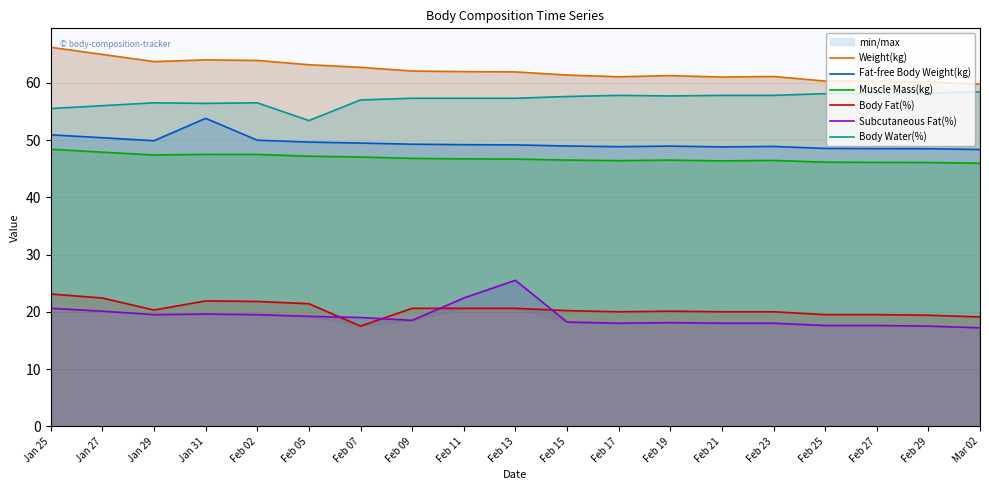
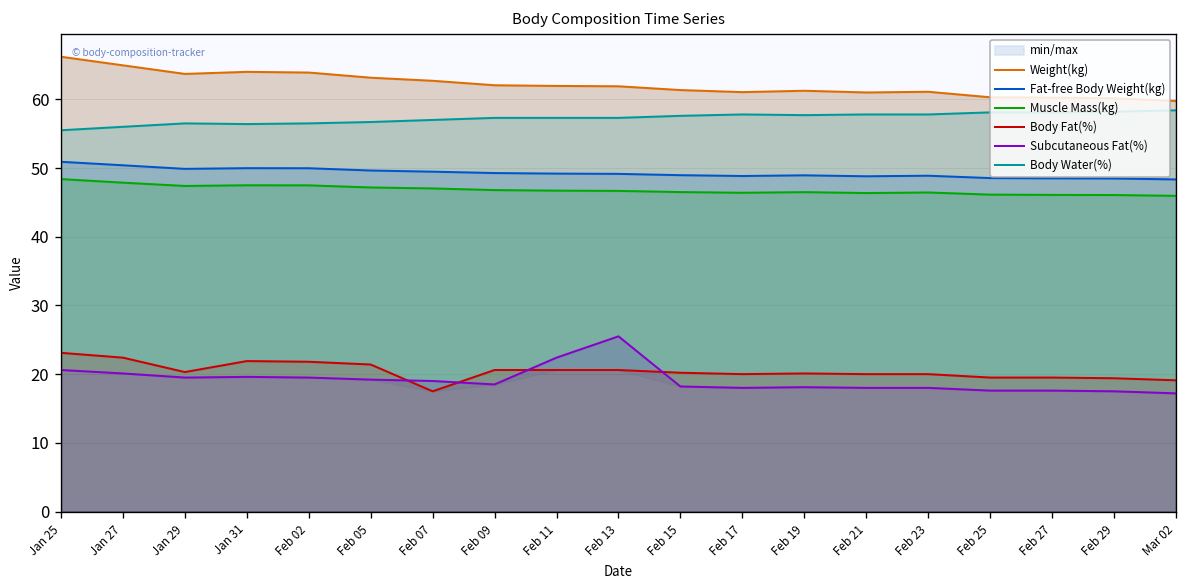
  {
    "min/max": {
      "Jan 25": 66,
      "Jan 27": 65,
      "Jan 29": 64,
      "Jan 31": 64,
      "Feb 02": 64,
      "Feb 05": 63,
      "Feb 07": 63,
      "Feb 09": 62,
      "Feb 11": 62,
      "Feb 13": 62,
      "Feb 15": 61,
      "Feb 17": 61,
      "Feb 19": 61,
      "Feb 21": 61,
      "Feb 23": 61,
      "Feb 25": 60,
      "Mar 02": 60
    },
    "Fat-free Body Weight(kg)": {
      "Jan 25": 51,
      "Jan 27": 50,
      "Jan 29": 50,
-     "Jan 31": 54,
+     "Jan 31": 50,
      "Feb 02": 50,
      "Feb 05": 50,
      "Feb 07": 49,
      "Feb 09": 49,
      "Feb 11": 49,
      "Feb 13": 49,
      "Feb 15": 49,
      "Feb 17": 49,
      "Feb 19": 49,
      "Feb 21": 49,
      "Feb 23": 49,
      "Feb 25": 49,
      "Feb 27": 49,
      "Feb 29": 48,
      "Mar 02": 48
    },
    "Muscle Mass(kg)": {
      "Jan 25": 48,
      "Jan 27": 48,
      "Jan 29": 47,
      "Jan 31": 47,
      "Feb 02": 47,
      "Feb 05": 47,
      "Feb 07": 47,
      "Feb 09": 47,
      "Feb 11": 47,
      "Feb 13": 47,
      "Feb 15": 47,
      "Feb 17": 46,
      "Feb 19": 46,
      "Feb 21": 46,
      "Feb 23": 46,
      "Feb 25": 46,
      "Feb 27": 46,
      "Feb 29": 46,
      "Mar 02": 46
    },
    "Body Fat(%)": {
      "Jan 25": 23,
      "Jan 27": 22,
      "Jan 29": 20,
      "Jan 31": 22,
      "Feb 02": 22,
      "Feb 05": 21,
      "Feb 07": 18,
      "Feb 09": 21,
      "Feb 11": 21,
      "Feb 13": 21,
      "Feb 15": 20,
      "Feb 17": 20,
      "Feb 19": 20,
      "Feb 21": 20,
      "Feb 23": 20,
      "Feb 25": 20,
      "Feb 27": 20,
      "Feb 29": 19,
      "Mar 02": 19
    },
    "Subcutaneous Fat(%)": {
      "Jan 25": 21,
      "Jan 27": 20,
      "Jan 29": 20,
      "Jan 31": 20,
      "Feb 02": 20,
      "Feb 05": 19,
      "Feb 07": 19,
      "Feb 09": 19,
      "Feb 11": 22,
      "Feb 13": 26,
      "Feb 15": 18,
      "Feb 17": 18,
      "Feb 19": 18,
      "Feb 21": 18,
      "Feb 23": 18,
      "Feb 25": 18,
      "Feb 27": 18,
      "Feb 29": 18,
      "Mar 02": 17
    },
    "Body Water(%)": {
      "Jan 25": 56,
      "Jan 27": 56,
      "Jan 29": 57,
      "Jan 31": 56,
      "Feb 02": 57,
-     "Feb 05": 53,
+     "Feb 05": 57,
      "Feb 07": 57,
      "Feb 09": 57,
      "Feb 11": 57,
      "Feb 13": 57,
      "Feb 15": 58,
      "Feb 17": 58,
      "Feb 19": 58,
      "Feb 21": 58,
      "Feb 23": 58,
      "Feb 25": 58,
      "Mar 02": 58
    }
  }
